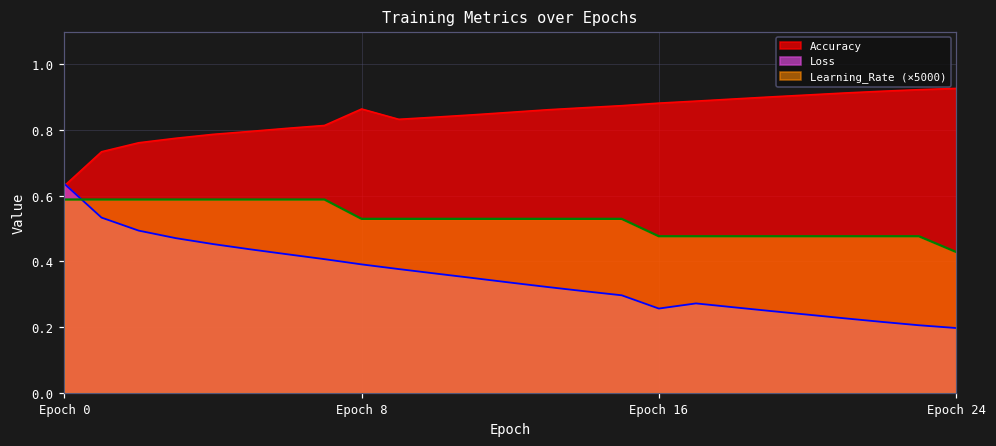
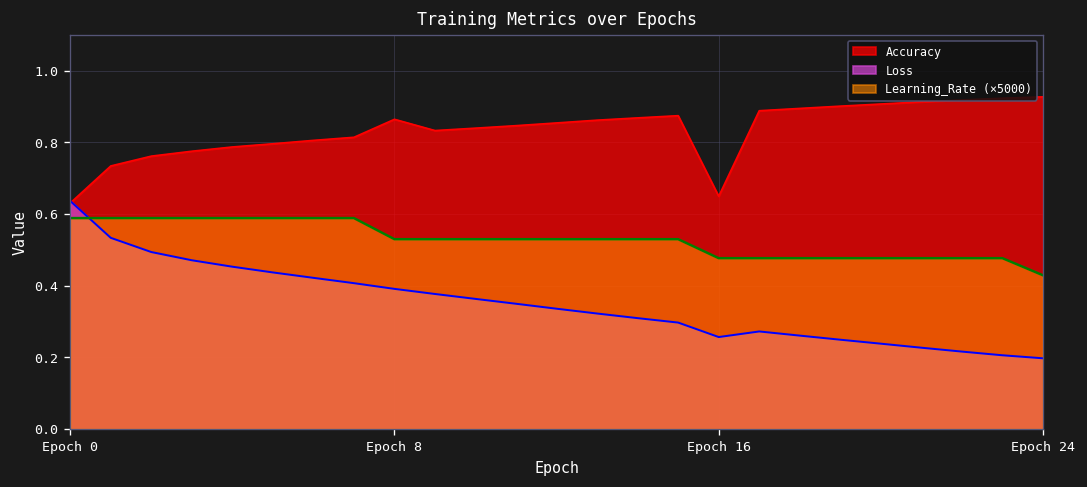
  {
    "Accuracy": {
      "Epoch 8": 0.86,
-     "Epoch 16": 0.88,
+     "Epoch 16": 0.65,
      "Epoch 24": 0.93
    },
    "Loss": {
      "Epoch 8": 0.39,
      "Epoch 16": 0.26,
      "Epoch 24": 0.20
    },
    "Learning_Rate (×5000)": {
      "Epoch 0": 0.59,
      "Epoch 8": 0.53,
      "Epoch 16": 0.48,
      "Epoch 24": 0.43
    }
  }
